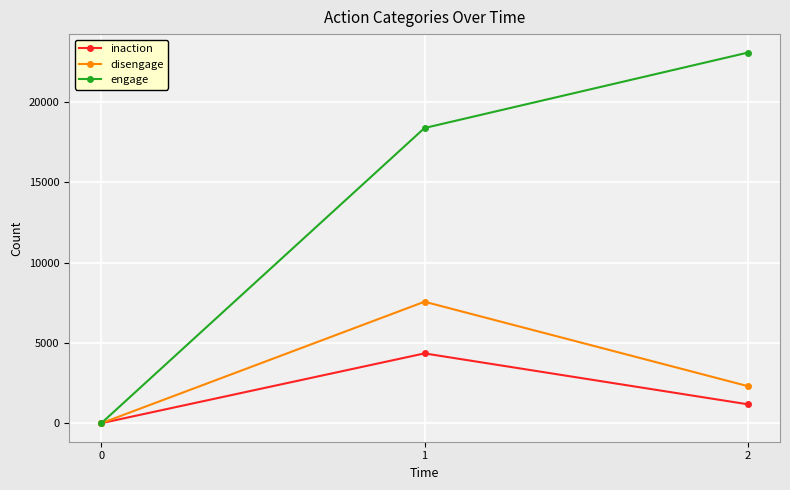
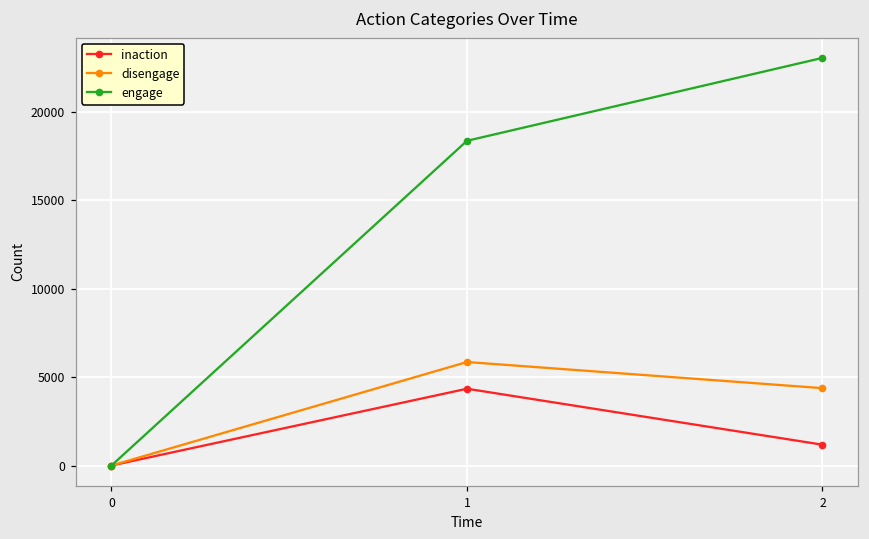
  {
    "inaction": {
      "1": 4300,
      "2": 1200
    },
    "disengage": {
-     "1": 7600,
-     "2": 2300
+     "1": 5900,
+     "2": 4400
    },
    "engage": {
      "1": 18400,
      "2": 23100
    }
  }
